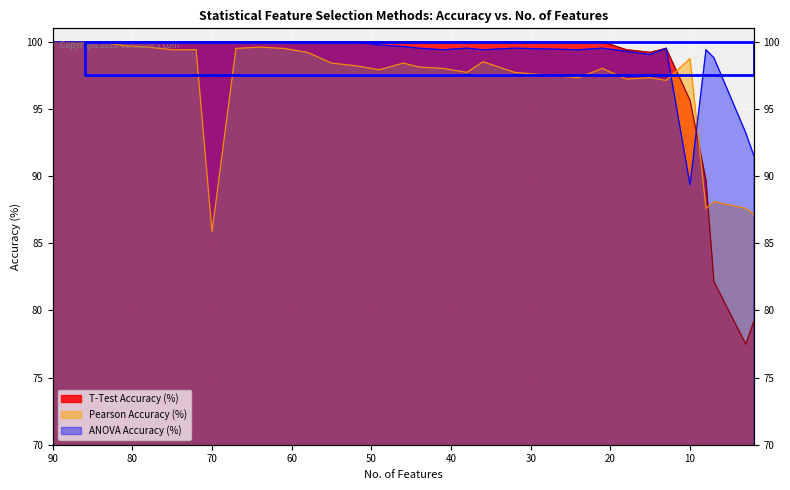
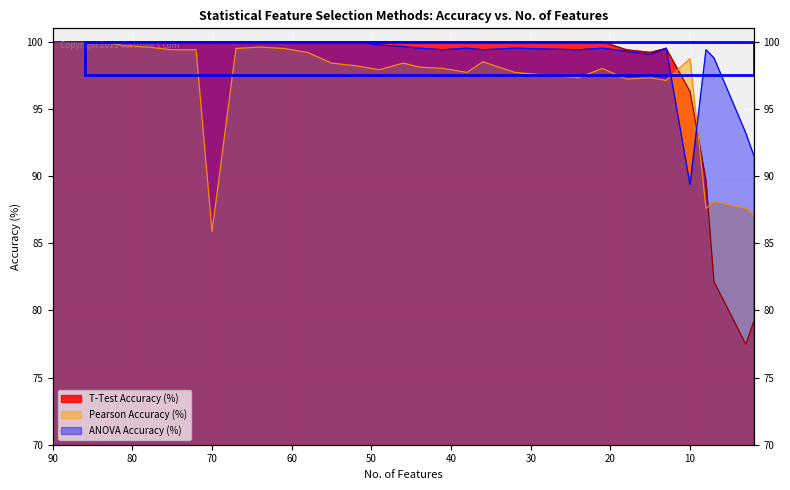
  {
    "T-Test Accuracy (%)": {
-     "10": 95.6
+     "10": 96.3
    },
    "Pearson Accuracy (%)": {
      "70": 85.9,
      "10": 98.7
    },
    "ANOVA Accuracy (%)": {
      "10": 89.4
    }
  }
